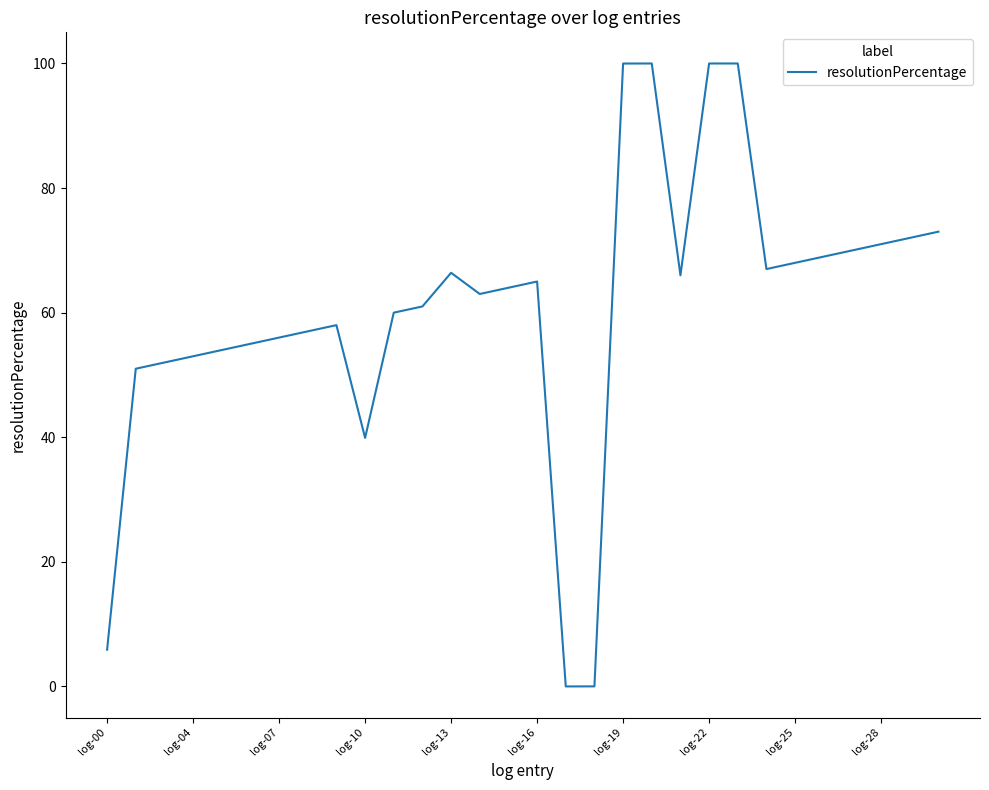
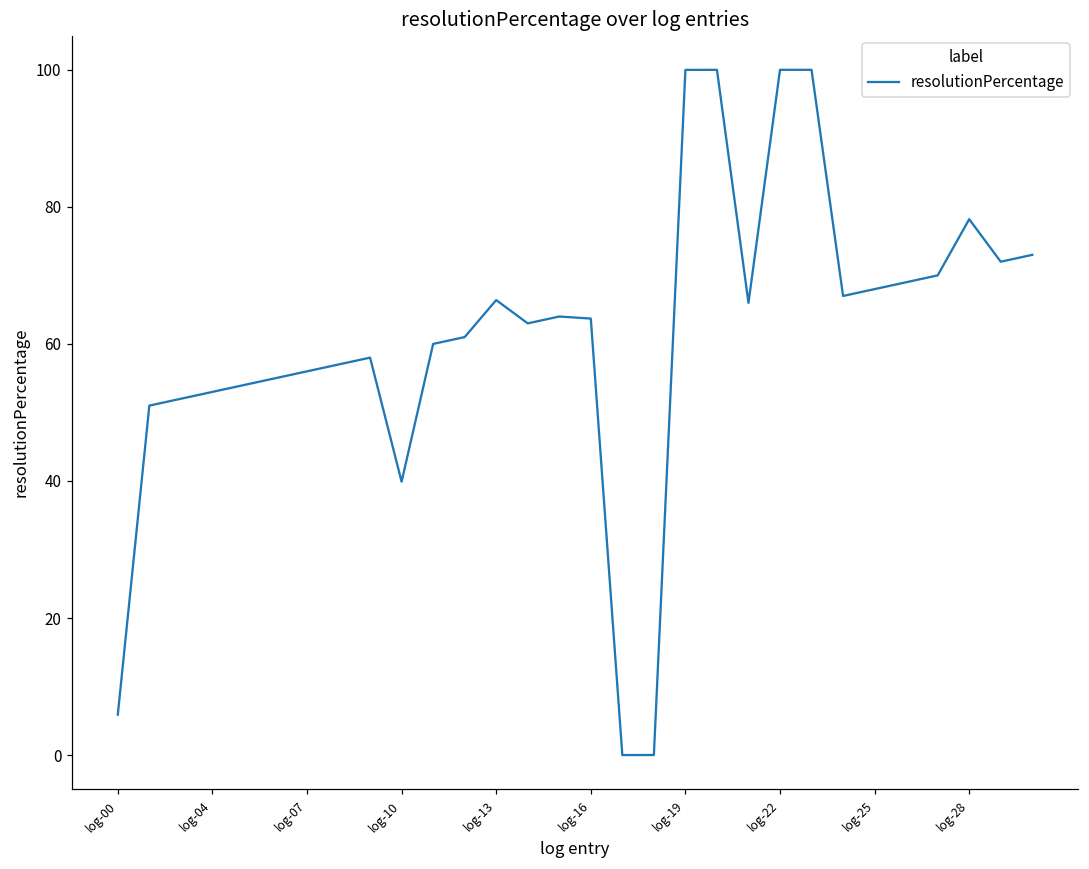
  {
    "log-00": 6,
    "log-04": 53,
    "log-07": 56,
    "log-10": 40,
    "log-13": 66,
-   "log-16": 65,
+   "log-16": 64,
    "log-19": 100,
    "log-22": 100,
    "log-25": 68,
-   "log-28": 71
+   "log-28": 78
  }
